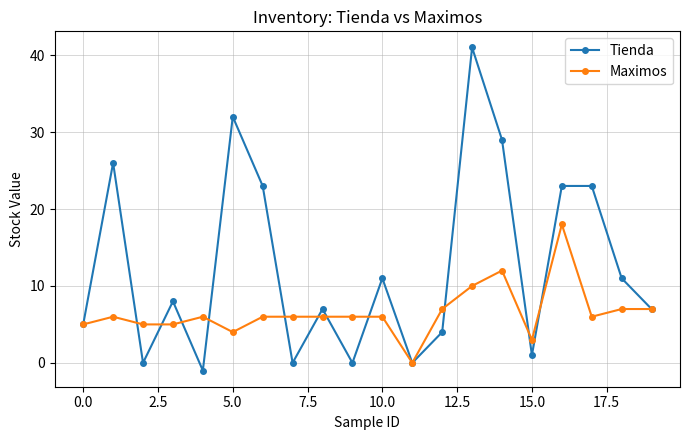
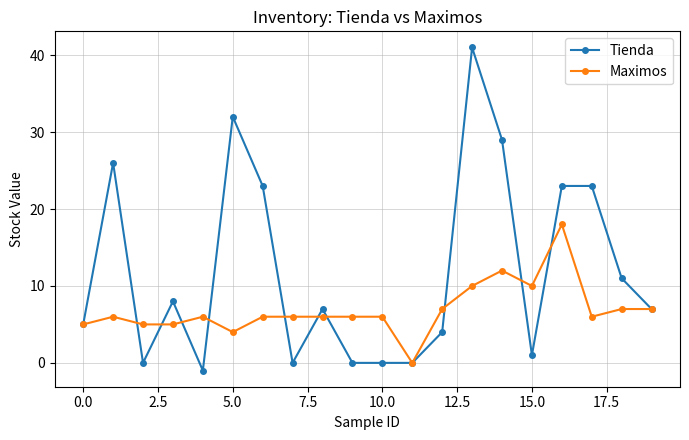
  {
    "Tienda": {
      "5.0": 32,
-     "10.0": 11,
+     "10.0": 0,
      "15.0": 1
    },
    "Maximos": {
      "5.0": 4,
      "10.0": 6,
-     "15.0": 3
+     "15.0": 10
    }
  }
